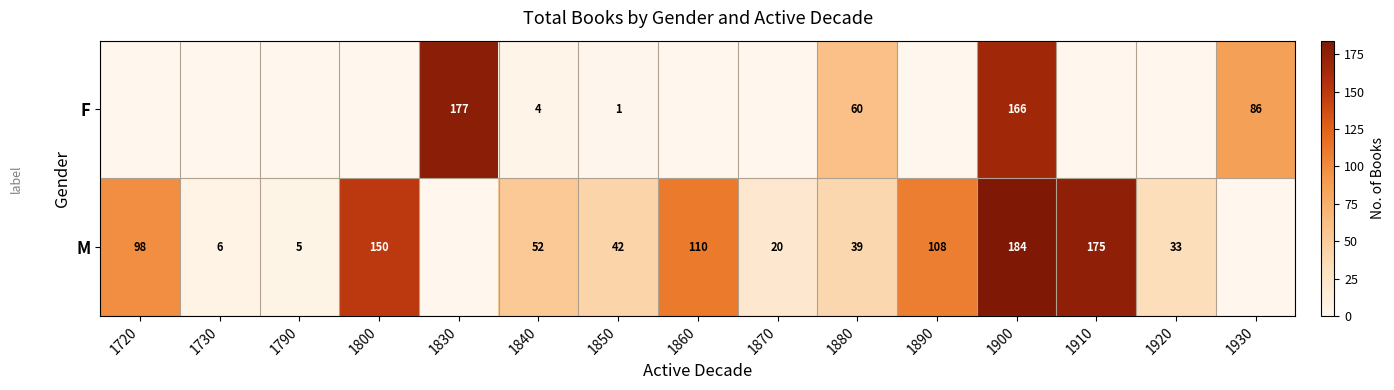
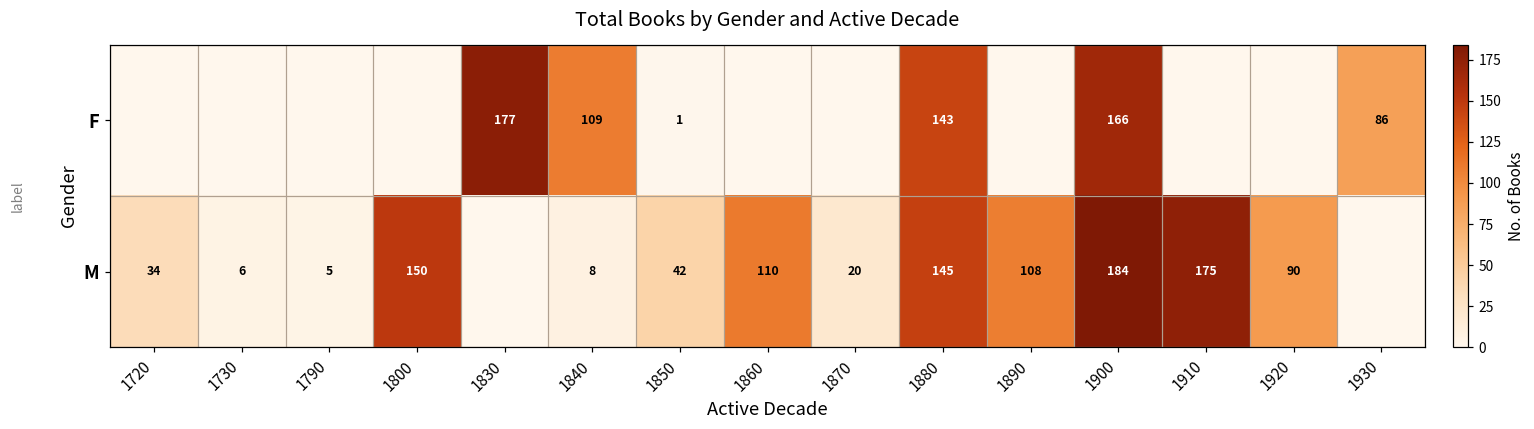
  {
    "F": {
      "1830": 177,
-     "1840": 4,
+     "1840": 109,
      "1850": 1,
-     "1880": 60,
+     "1880": 143,
      "1900": 166,
      "1930": 86
    },
    "M": {
-     "1720": 98,
+     "1720": 34,
      "1730": 6,
      "1790": 5,
      "1800": 150,
-     "1840": 52,
+     "1840": 8,
      "1850": 42,
      "1860": 110,
      "1870": 20,
-     "1880": 39,
+     "1880": 145,
      "1890": 108,
      "1900": 184,
      "1910": 175,
-     "1920": 33
+     "1920": 90
    }
  }
